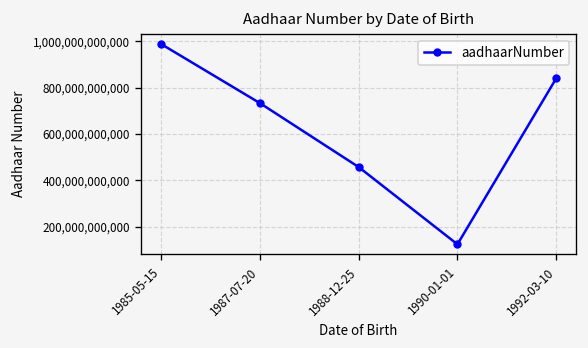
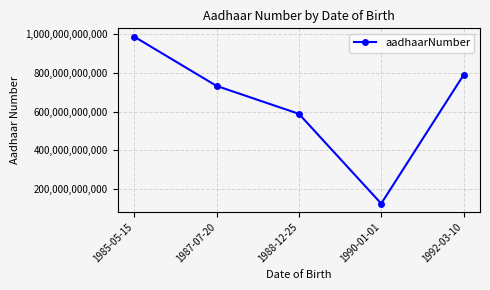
  {
    "1985-05-15": "990,000,000,000",
    "1987-07-20": "730,000,000,000",
-   "1988-12-25": "460,000,000,000",
+   "1988-12-25": "590,000,000,000",
    "1990-01-01": "120,000,000,000",
-   "1992-03-10": "840,000,000,000"
+   "1992-03-10": "790,000,000,000"
  }
